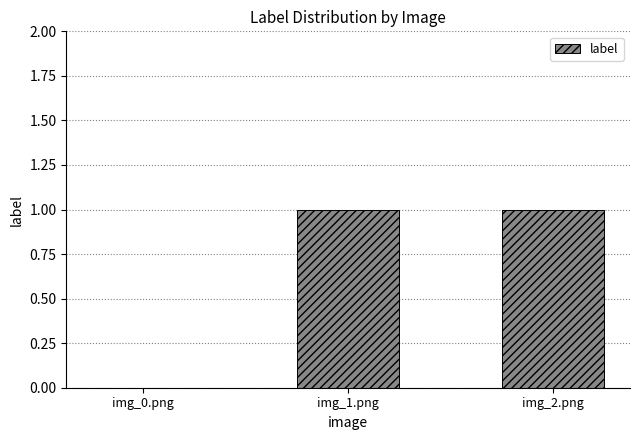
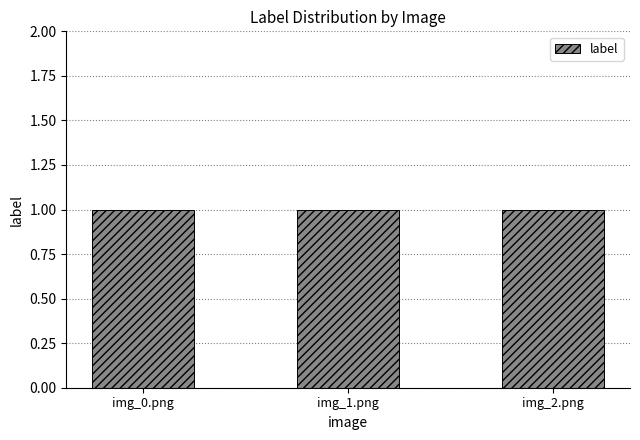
  {
-   "img_0.png": 0,
+   "img_0.png": 1,
    "img_1.png": 1,
    "img_2.png": 1
  }
